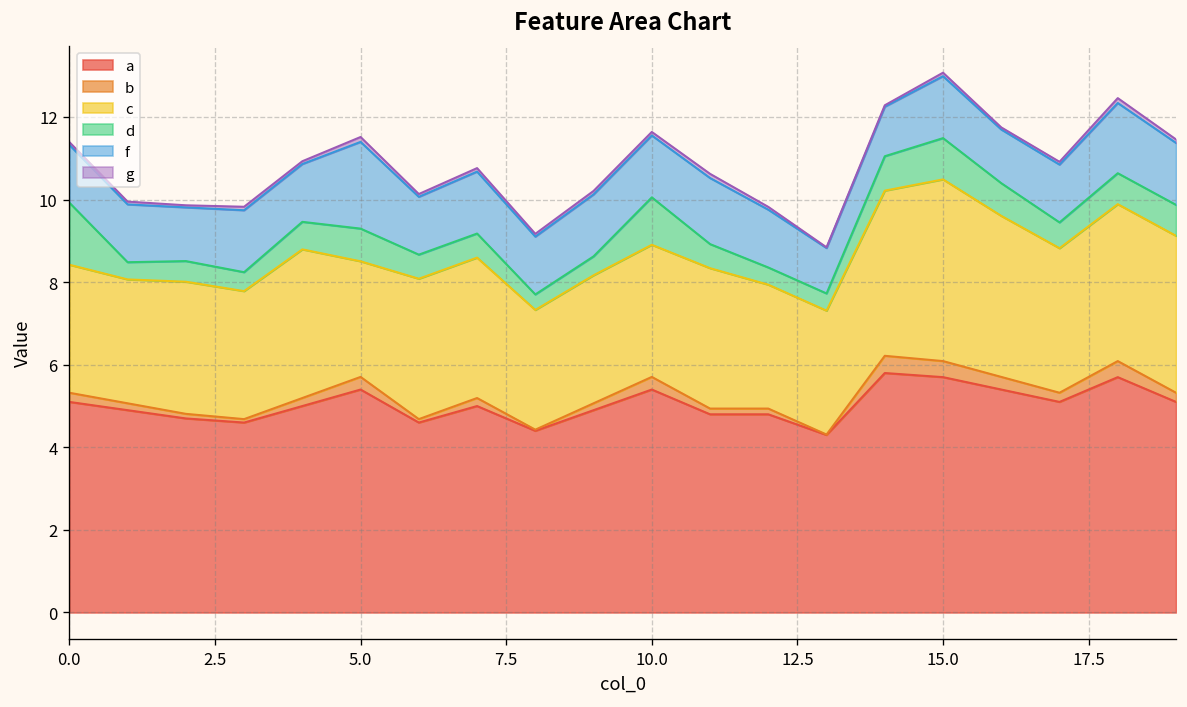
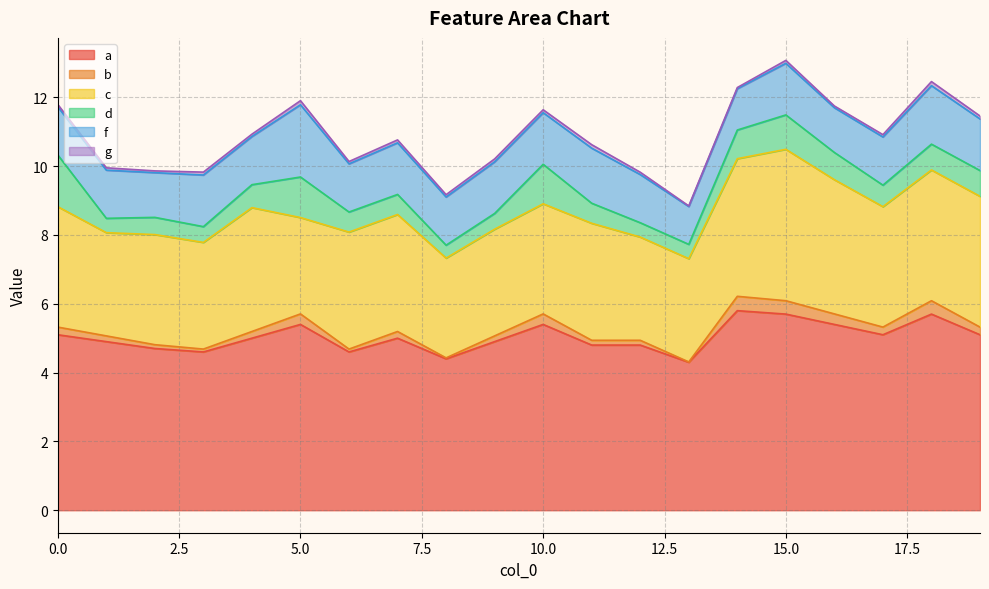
  {
    "c": {
-     "0.0": 3.1,
+     "0.0": 3.5,
      "5.0": 2.8,
      "10.0": 3.2,
      "15.0": 4.4
    },
    "d": {
      "0.0": 1.5,
-     "5.0": 0.8,
+     "5.0": 1.2,
      "10.0": 1.1,
      "15.0": 1.0
    },
    "f": {
      "5.0": 2.1,
      "10.0": 1.5,
      "15.0": 1.5
    },
    "g": {
      "5.0": 0.1,
      "10.0": 0.1,
      "15.0": 0.1
    }
  }
